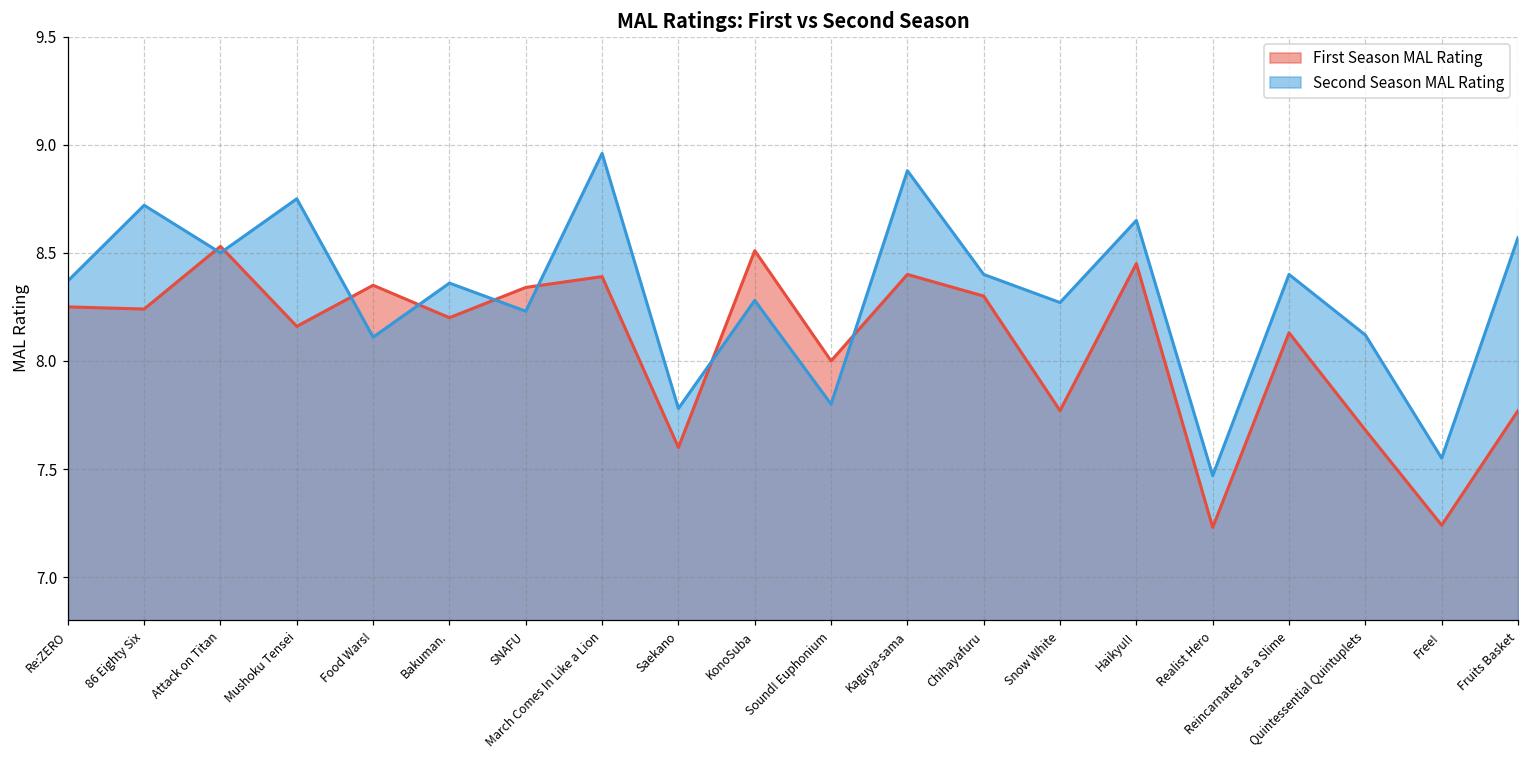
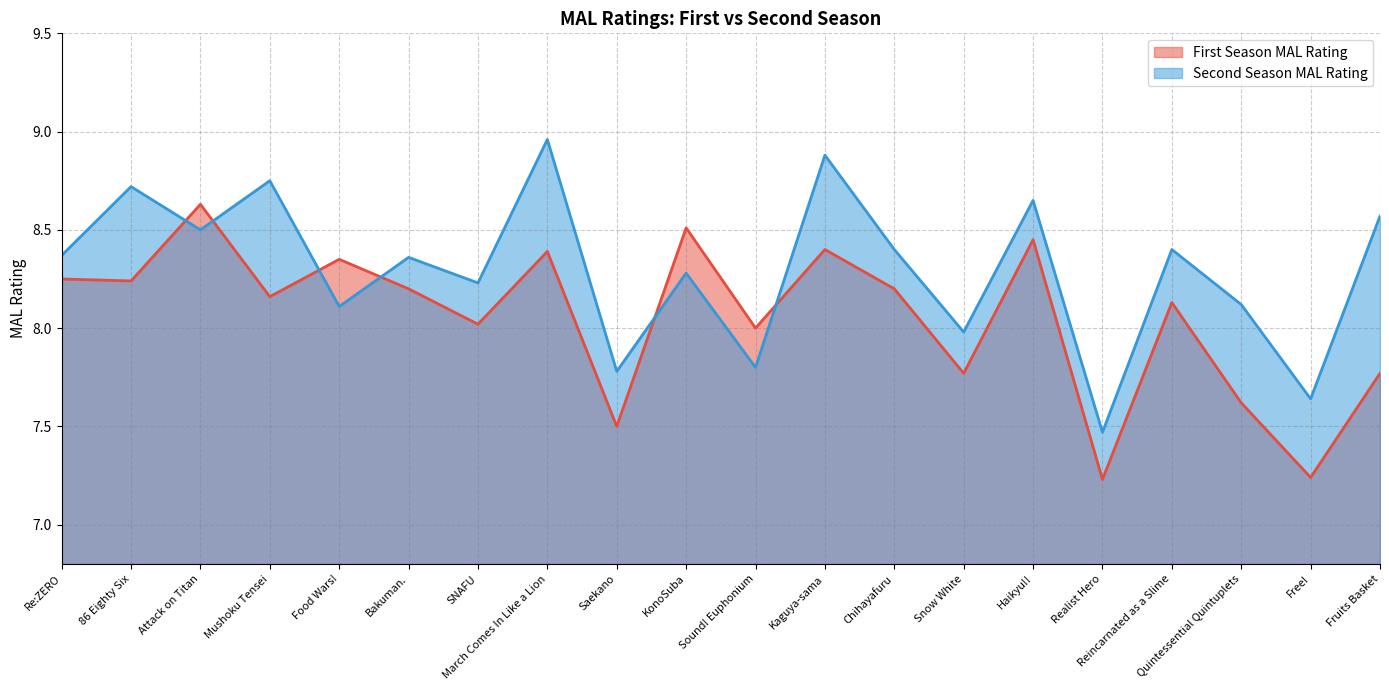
  {
    "First Season MAL Rating": {
      "Re:ZERO": 8.25,
      "86 Eighty Six": 8.24,
-     "Attack on Titan": 8.53,
+     "Attack on Titan": 8.63,
      "Mushoku Tensei": 8.16,
      "Food Wars!": 8.35,
      "Bakuman.": 8.20,
-     "SNAFU": 8.34,
+     "SNAFU": 8.02,
      "March Comes In Like a Lion": 8.39,
-     "Saekano": 7.6,
+     "Saekano": 7.5,
      "KonoSuba": 8.51,
      "Sound! Euphonium": 8.00,
      "Kaguya-sama": 8.40,
-     "Chihayafuru": 8.3,
+     "Chihayafuru": 8.2,
      "Snow White": 7.77,
      "Haikyu!!": 8.45,
      "Realist Hero": 7.23,
      "Reincarnated as a Slime": 8.13,
-     "Quintessential Quintuplets": 7.68,
+     "Quintessential Quintuplets": 7.62,
      "Free!": 7.24,
      "Fruits Basket": 7.77
    },
    "Second Season MAL Rating": {
      "Re:ZERO": 8.37,
      "86 Eighty Six": 8.72,
      "Attack on Titan": 8.50,
      "Mushoku Tensei": 8.75,
      "Food Wars!": 8.11,
      "Bakuman.": 8.36,
      "SNAFU": 8.23,
      "March Comes In Like a Lion": 8.96,
      "Saekano": 7.78,
      "KonoSuba": 8.28,
      "Sound! Euphonium": 7.80,
      "Kaguya-sama": 8.88,
      "Chihayafuru": 8.40,
-     "Snow White": 8.27,
+     "Snow White": 7.98,
      "Haikyu!!": 8.65,
      "Realist Hero": 7.47,
      "Reincarnated as a Slime": 8.40,
      "Quintessential Quintuplets": 8.12,
-     "Free!": 7.55,
+     "Free!": 7.64,
      "Fruits Basket": 8.57
    }
  }
